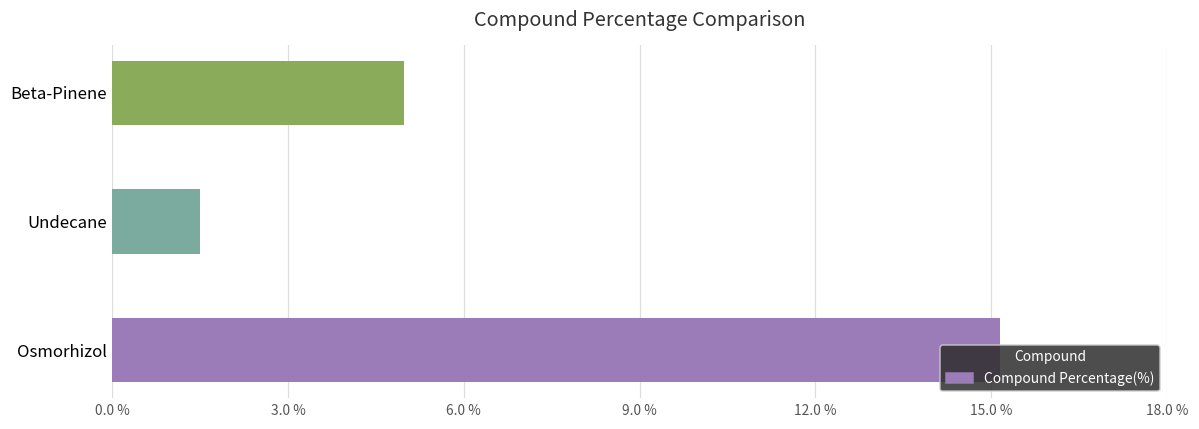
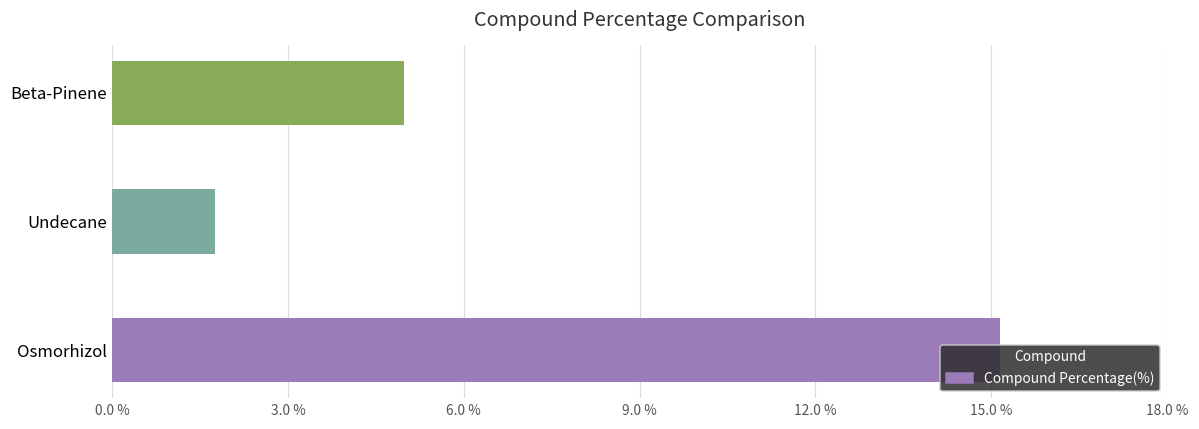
  {
    "Beta-Pinene": "5.0 %",
-   "Undecane": "1.5 %"
+   "Undecane": "1.8 %"
  }
